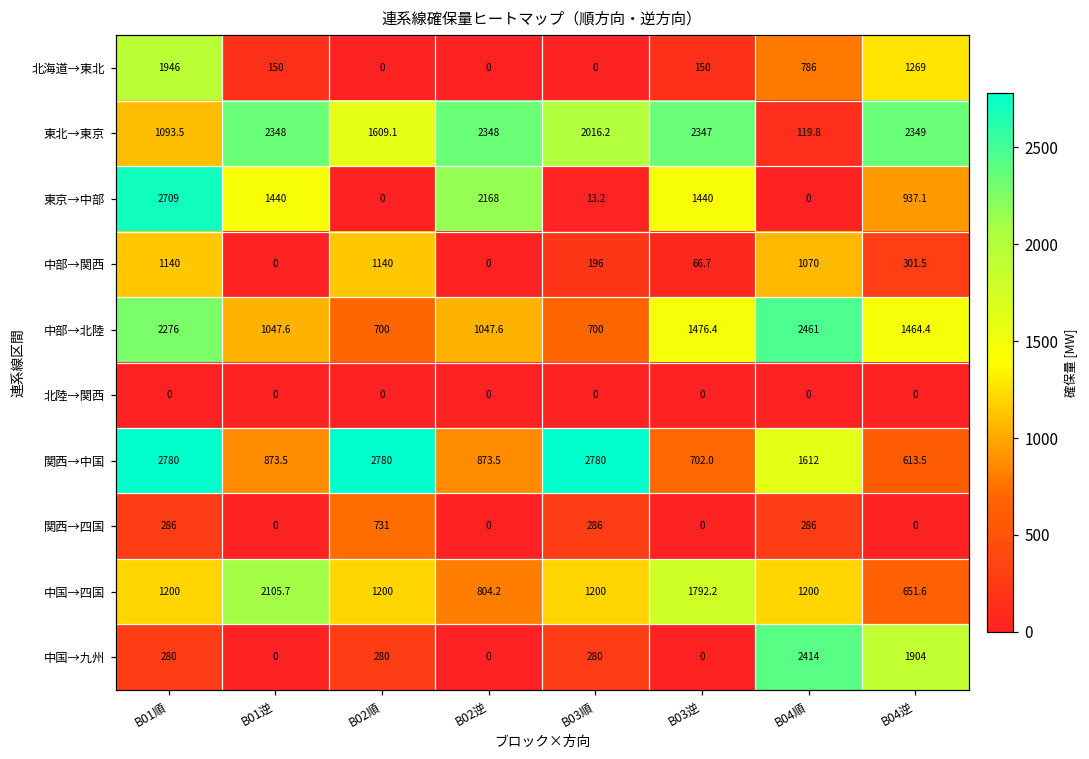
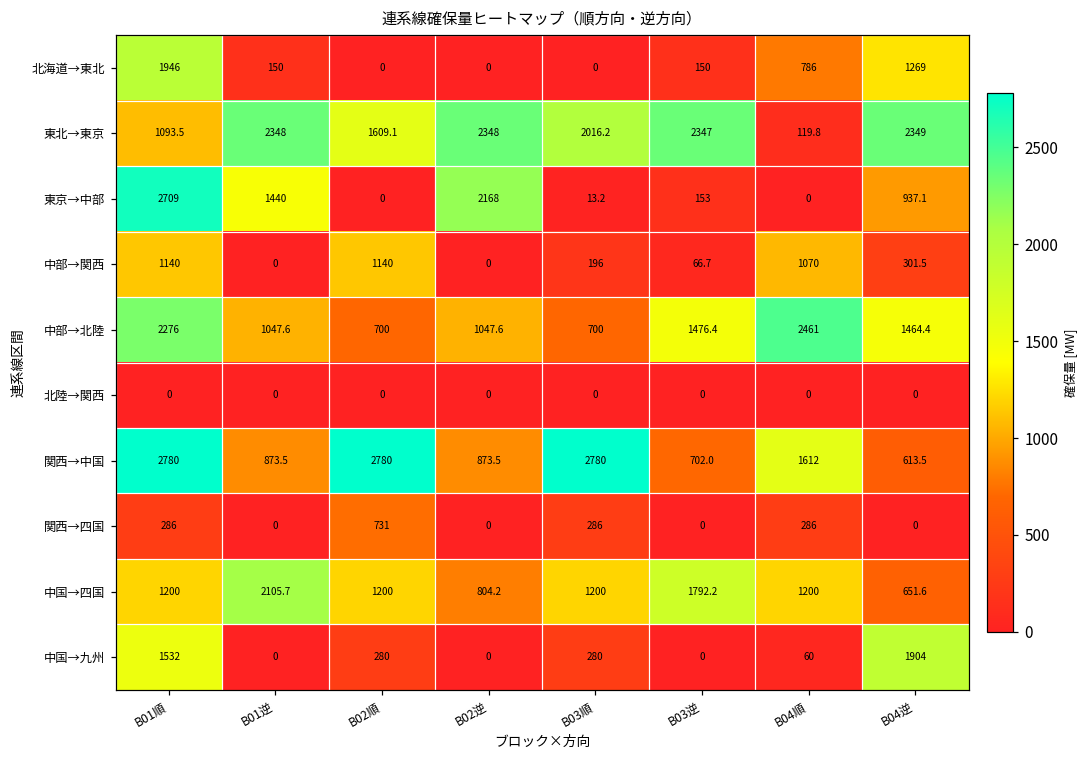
  {
    "北海道→東北": {
      "B01順": 1946,
      "B01逆": 150,
      "B02順": 0,
      "B02逆": 0,
      "B03順": 0,
      "B03逆": 150,
      "B04順": 786,
      "B04逆": 1269
    },
    "東北→東京": {
      "B01順": 1093.5,
      "B01逆": 2348,
      "B02順": 1609.1,
      "B02逆": 2348,
      "B03順": 2016.2,
      "B03逆": 2347,
      "B04順": 119.8,
      "B04逆": 2349
    },
    "東京→中部": {
      "B01順": 2709,
      "B01逆": 1440,
      "B02順": 0,
      "B02逆": 2168,
      "B03順": 13.2,
-     "B03逆": 1440,
+     "B03逆": 153,
      "B04順": 0,
      "B04逆": 937.1
    },
    "中部→関西": {
      "B01順": 1140,
      "B01逆": 0,
      "B02順": 1140,
      "B02逆": 0,
      "B03順": 196,
      "B03逆": 66.7,
      "B04順": 1070,
      "B04逆": 301.5
    },
    "中部→北陸": {
      "B01順": 2276,
      "B01逆": 1047.6,
      "B02順": 700,
      "B02逆": 1047.6,
      "B03順": 700,
      "B03逆": 1476.4,
      "B04順": 2461,
      "B04逆": 1464.4
    },
    "北陸→関西": {
      "B01順": 0,
      "B01逆": 0,
      "B02順": 0,
      "B02逆": 0,
      "B03順": 0,
      "B03逆": 0,
      "B04順": 0,
      "B04逆": 0
    },
    "関西→中国": {
      "B01順": 2780,
      "B01逆": 873.5,
      "B02順": 2780,
      "B02逆": 873.5,
      "B03順": 2780,
      "B03逆": 702.0,
      "B04順": 1612,
      "B04逆": 613.5
    },
    "関西→四国": {
      "B01順": 286,
      "B01逆": 0,
      "B02順": 731,
      "B02逆": 0,
      "B03順": 286,
      "B03逆": 0,
      "B04順": 286,
      "B04逆": 0
    },
    "中国→四国": {
      "B01順": 1200,
      "B01逆": 2105.7,
      "B02順": 1200,
      "B02逆": 804.2,
      "B03順": 1200,
      "B03逆": 1792.2,
      "B04順": 1200,
      "B04逆": 651.6
    },
    "中国→九州": {
-     "B01順": 280,
+     "B01順": 1532,
      "B01逆": 0,
      "B02順": 280,
      "B02逆": 0,
      "B03順": 280,
      "B03逆": 0,
-     "B04順": 2414,
+     "B04順": 60,
      "B04逆": 1904
    }
  }
